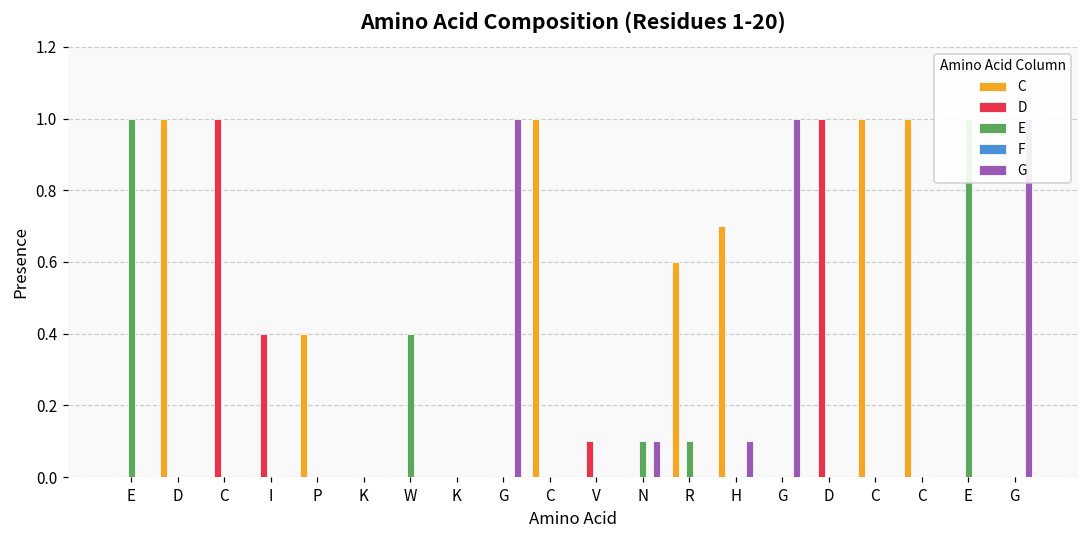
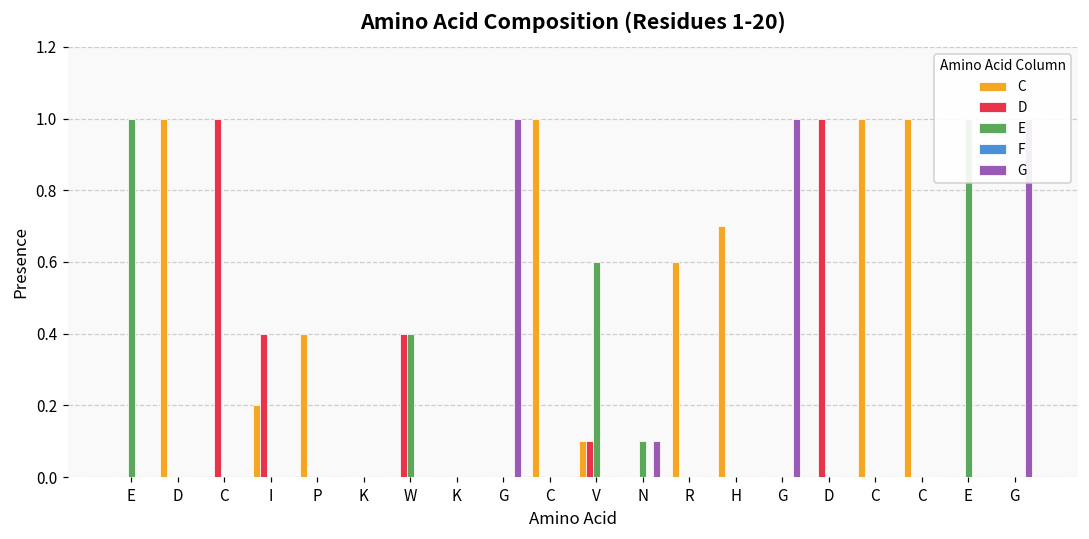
  {
    "C": {
-     "I": 0.0,
+     "I": 0.2,
      "P": 0.4,
      "W": 0.0,
-     "V": 0.0,
+     "V": 0.1,
      "N": 0.0,
      "R": 0.6,
      "H": 0.7
    },
    "D": {
      "I": 0.4,
      "P": 0.0,
-     "W": 0.0,
+     "W": 0.4,
      "V": 0.1,
      "N": 0.0,
      "R": 0.0,
      "H": 0.0
    },
    "E": {
      "I": 0.0,
      "P": 0.0,
      "W": 0.4,
-     "V": 0.0,
+     "V": 0.6,
      "N": 0.1,
-     "R": 0.1,
+     "R": 0.0,
      "H": 0.0
    },
    "F": {
      "I": 0.0,
      "P": 0.0,
      "W": 0.0,
      "V": 0.0,
      "N": 0.0,
      "R": 0.0,
      "H": 0.0
    },
    "G": {
      "I": 0.0,
      "P": 0.0,
      "W": 0.0,
      "V": 0.0,
      "N": 0.1,
      "R": 0.0,
-     "H": 0.1
+     "H": 0.0
    }
  }
